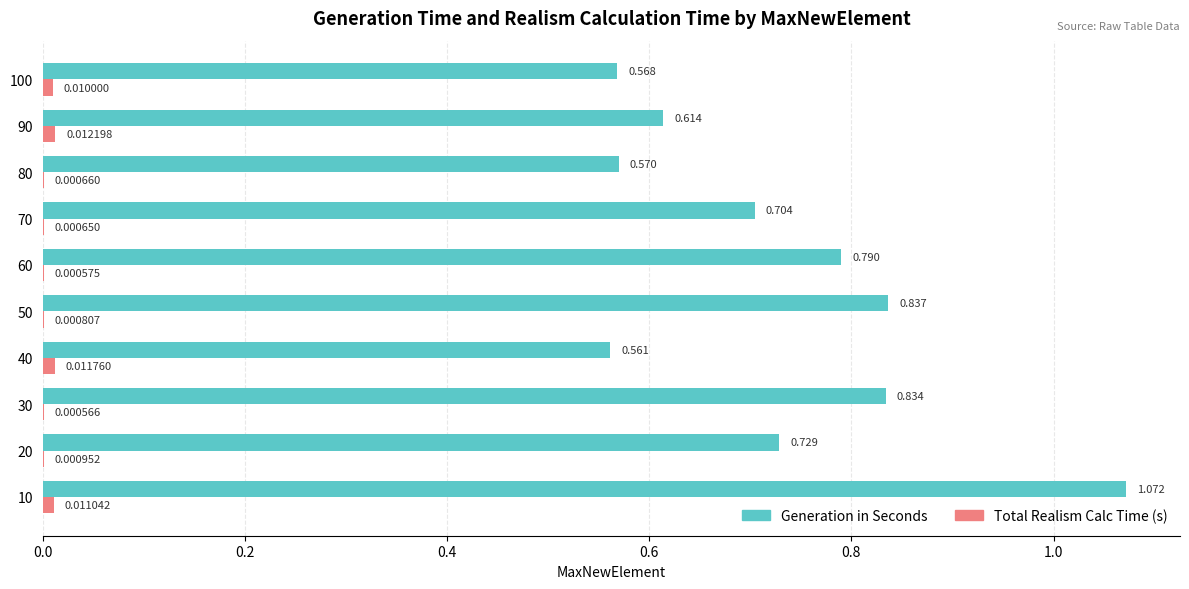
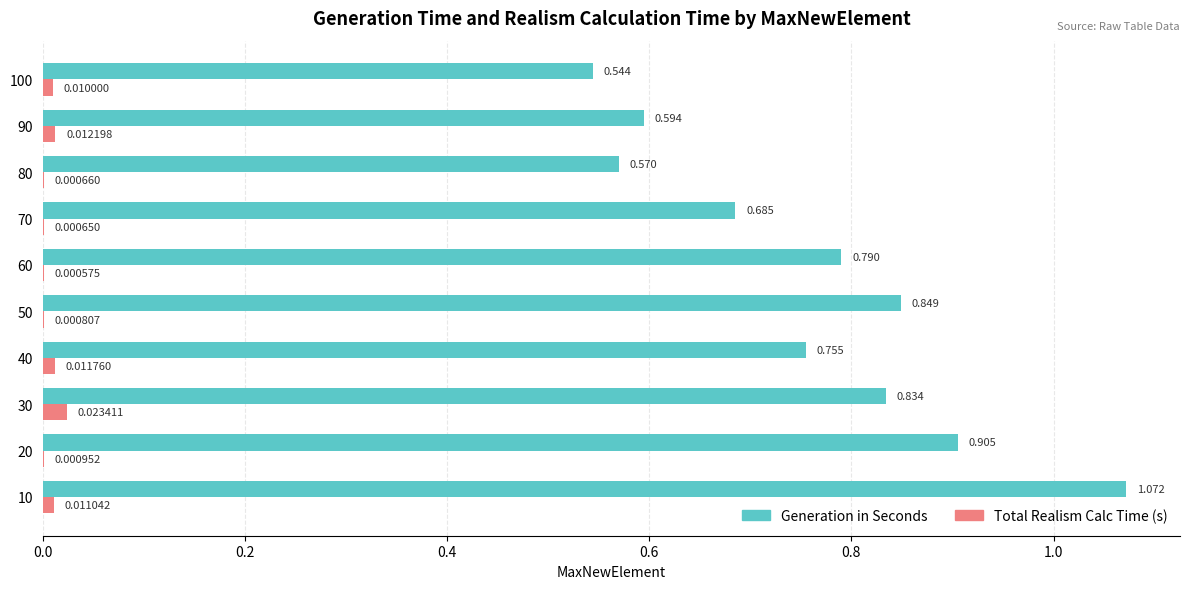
  {
    "Generation in Seconds": {
-     "100": 0.568,
-     "90": 0.614,
+     "100": 0.544,
+     "90": 0.594,
      "80": 0.570,
-     "70": 0.704,
+     "70": 0.685,
      "60": 0.790,
-     "50": 0.837,
-     "40": 0.561,
+     "50": 0.849,
+     "40": 0.755,
      "30": 0.834,
-     "20": 0.729,
+     "20": 0.905,
      "10": 1.072
    },
    "Total Realism Calc Time (s)": {
      "100": 0.010000,
      "90": 0.012198,
      "80": 0.000660,
      "70": 0.000650,
      "60": 0.000575,
      "50": 0.000807,
      "40": 0.011760,
-     "30": 0.000566,
+     "30": 0.023411,
      "20": 0.000952,
      "10": 0.011042
    }
  }
